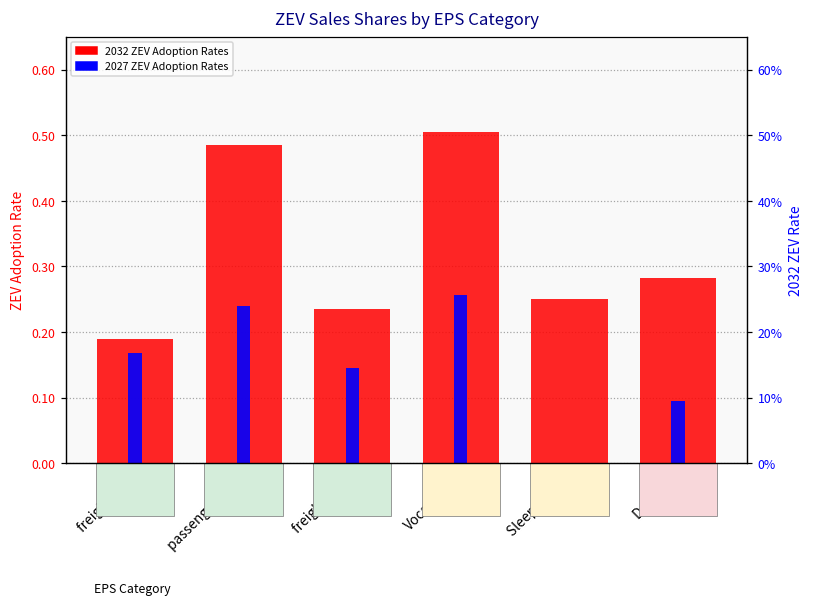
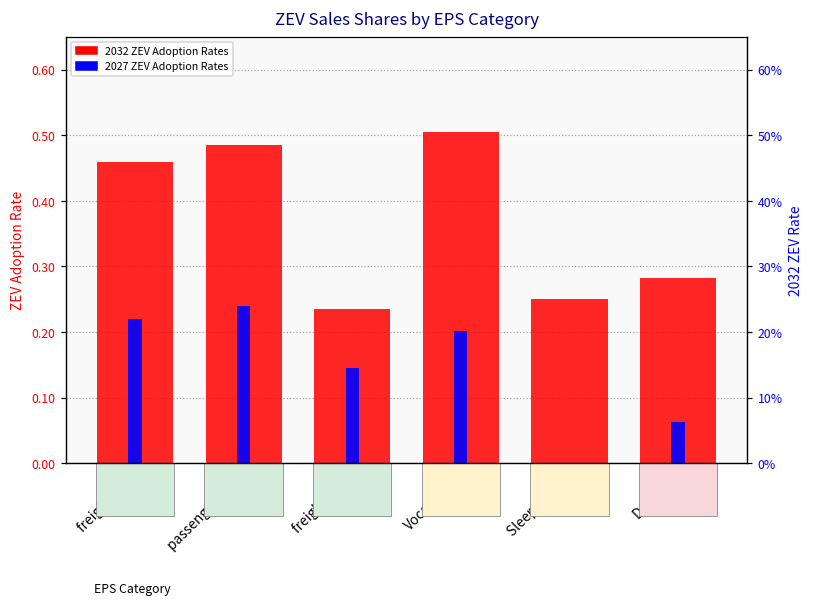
  {
    "2032 ZEV Adoption Rates": {
-     "freight LDV": 0.19,
+     "freight LDV": 0.46,
      "passenger HDV": 0.49,
      "freight HDV": 0.24,
      "Vocational": 0.50,
      "Sleeper Cab": 0.25,
      "Day Cab": 0.28
    },
    "2027 ZEV Adoption Rates": {
-     "freight LDV": 0.17,
-     "Vocational": 0.26,
-     "Day Cab": 0.10
+     "freight LDV": 0.22,
+     "Vocational": 0.20,
+     "Day Cab": 0.06
    }
  }
